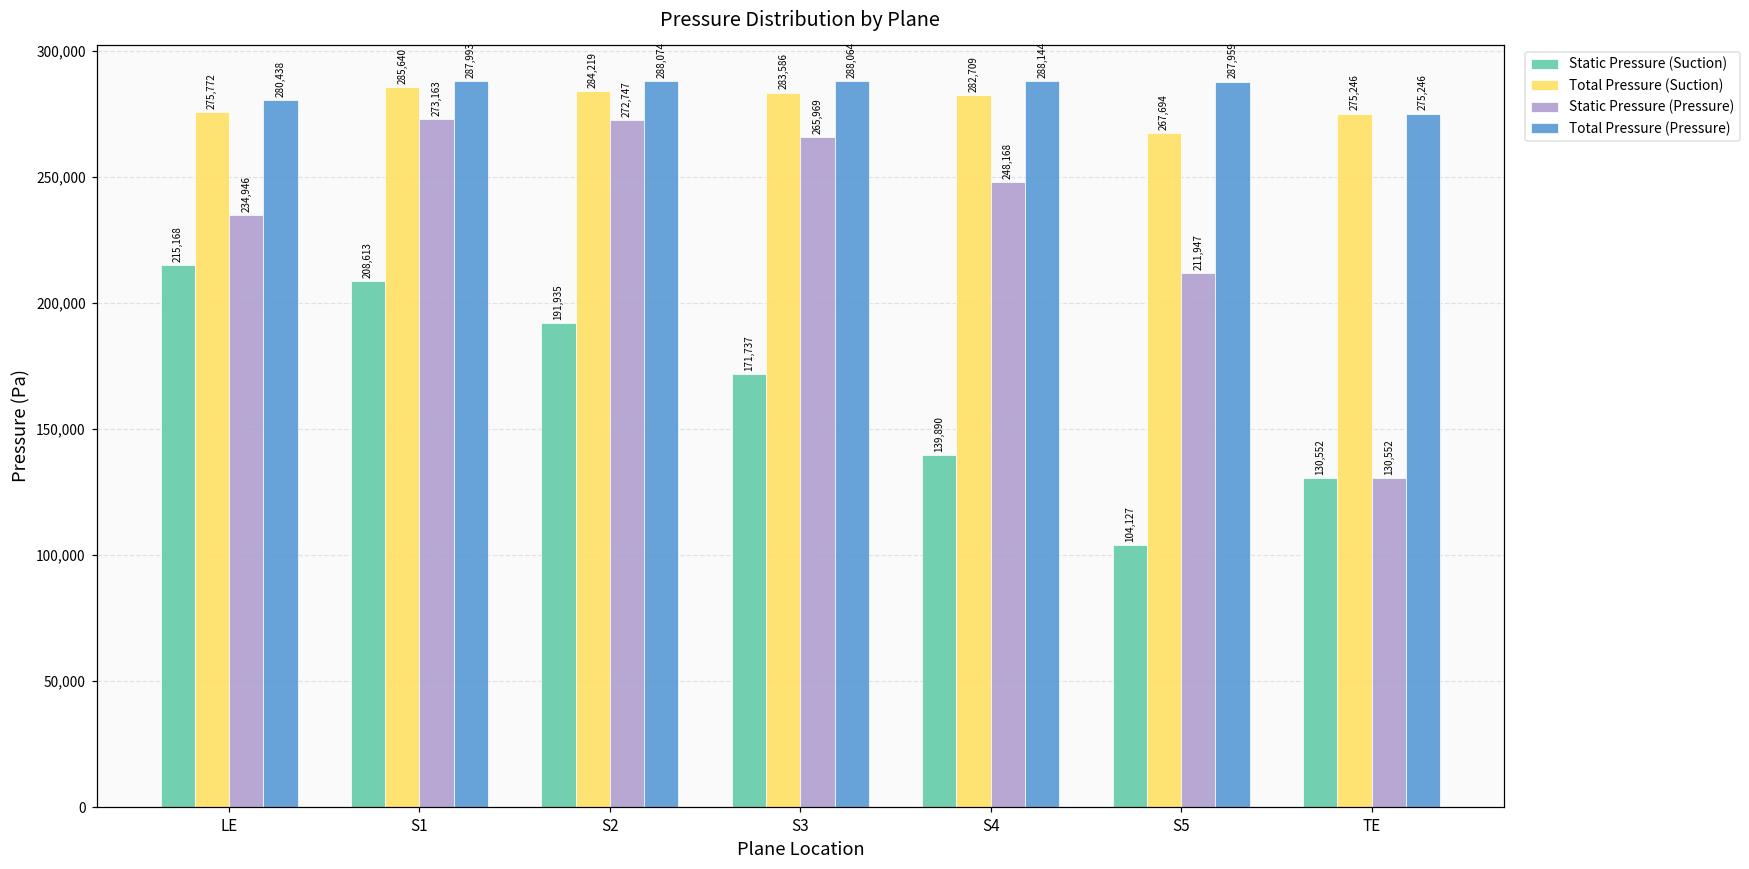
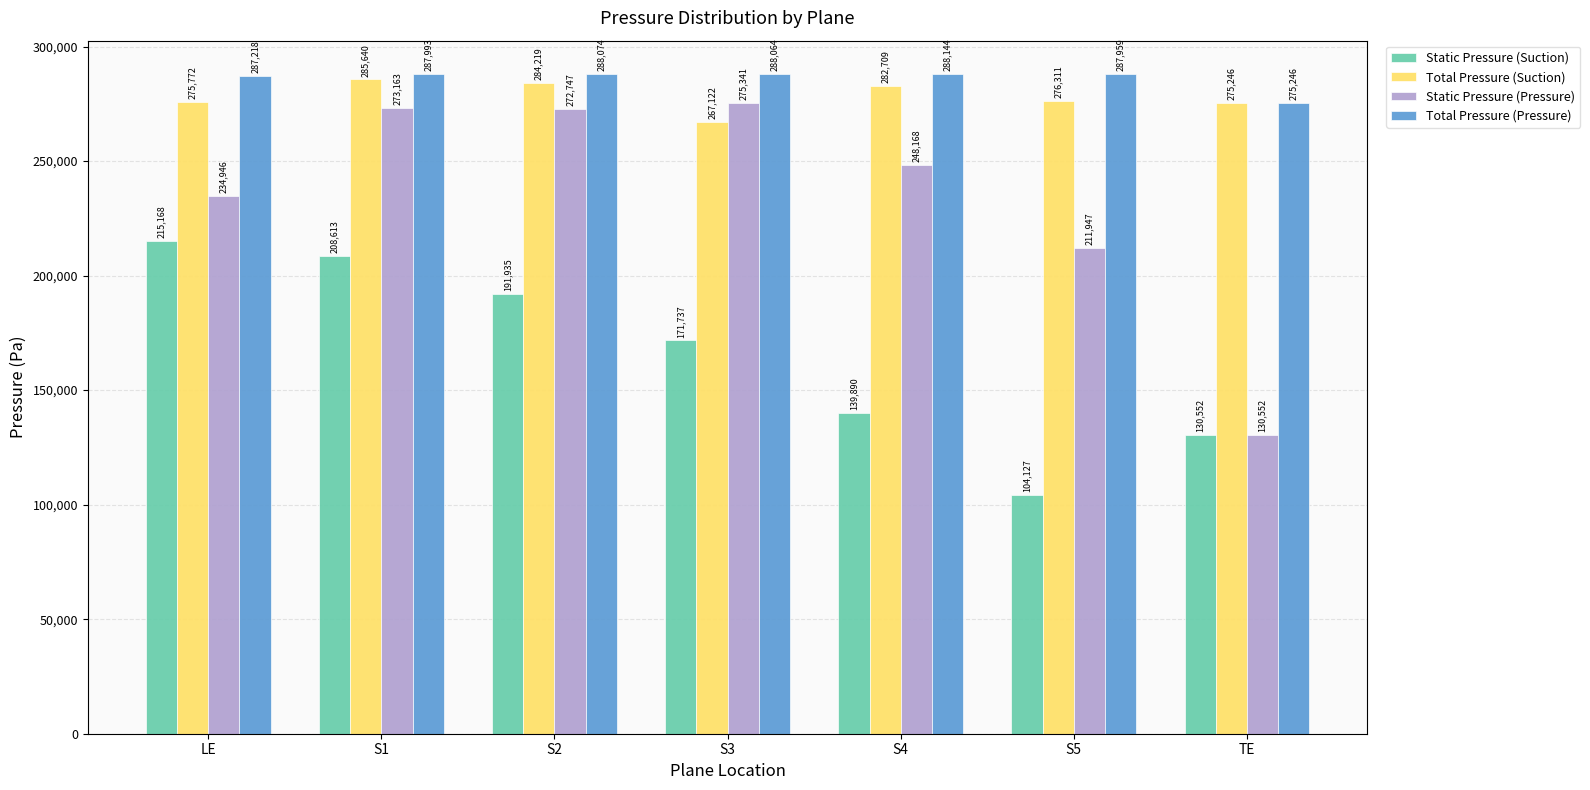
  {
    "Static Pressure (Suction)": {
      "LE": "215,168",
      "S1": "208,613",
      "S2": "191,935",
      "S3": "171,737",
      "S4": "139,890",
      "S5": "104,127",
      "TE": "130,552"
    },
    "Total Pressure (Suction)": {
      "LE": "275,772",
      "S1": "285,640",
      "S2": "284,219",
-     "S3": "283,586",
+     "S3": "267,122",
      "S4": "282,709",
-     "S5": "267,694",
+     "S5": "276,311",
      "TE": "275,246"
    },
    "Static Pressure (Pressure)": {
      "LE": "234,946",
      "S1": "273,163",
      "S2": "272,747",
-     "S3": "265,969",
+     "S3": "275,341",
      "S4": "248,168",
      "S5": "211,947",
      "TE": "130,552"
    },
    "Total Pressure (Pressure)": {
-     "LE": "280,438",
+     "LE": "287,218",
      "S1": "287,993",
      "S2": "288,074",
      "S3": "288,064",
      "S4": "288,144",
      "S5": "287,959",
      "TE": "275,246"
    }
  }
